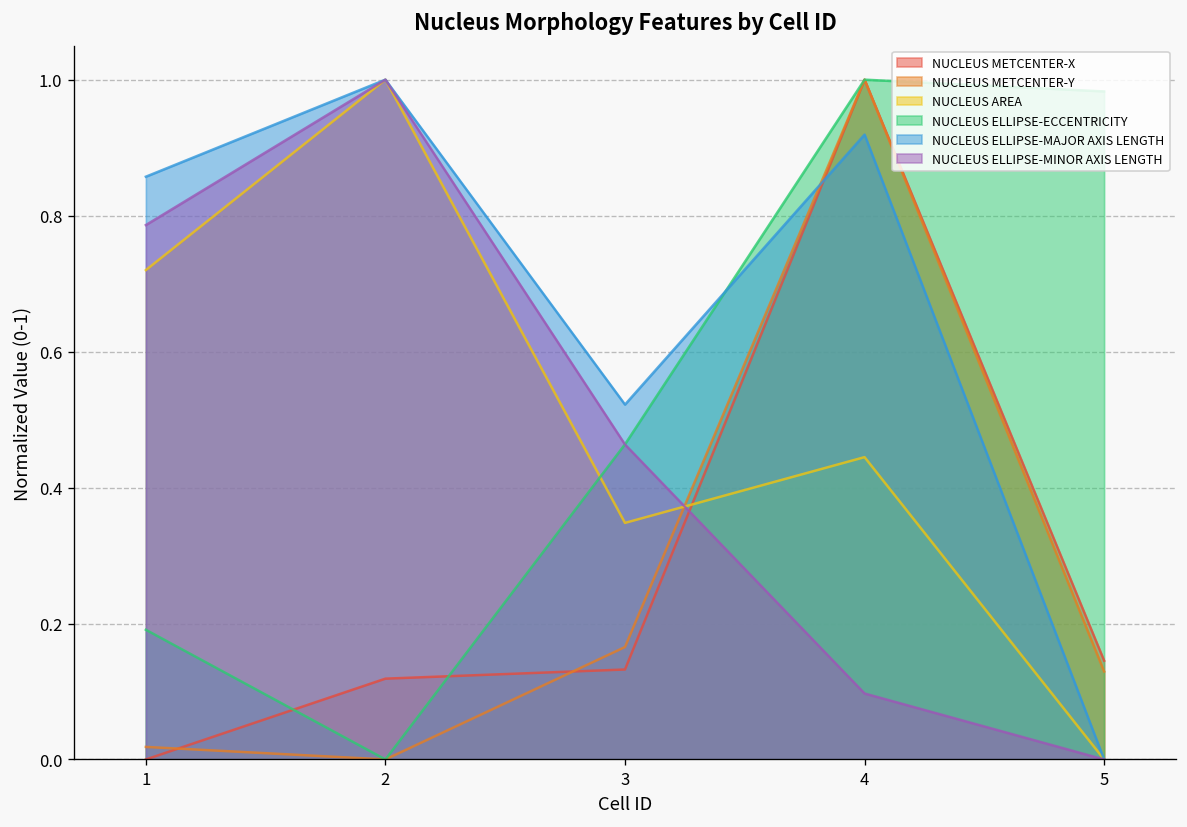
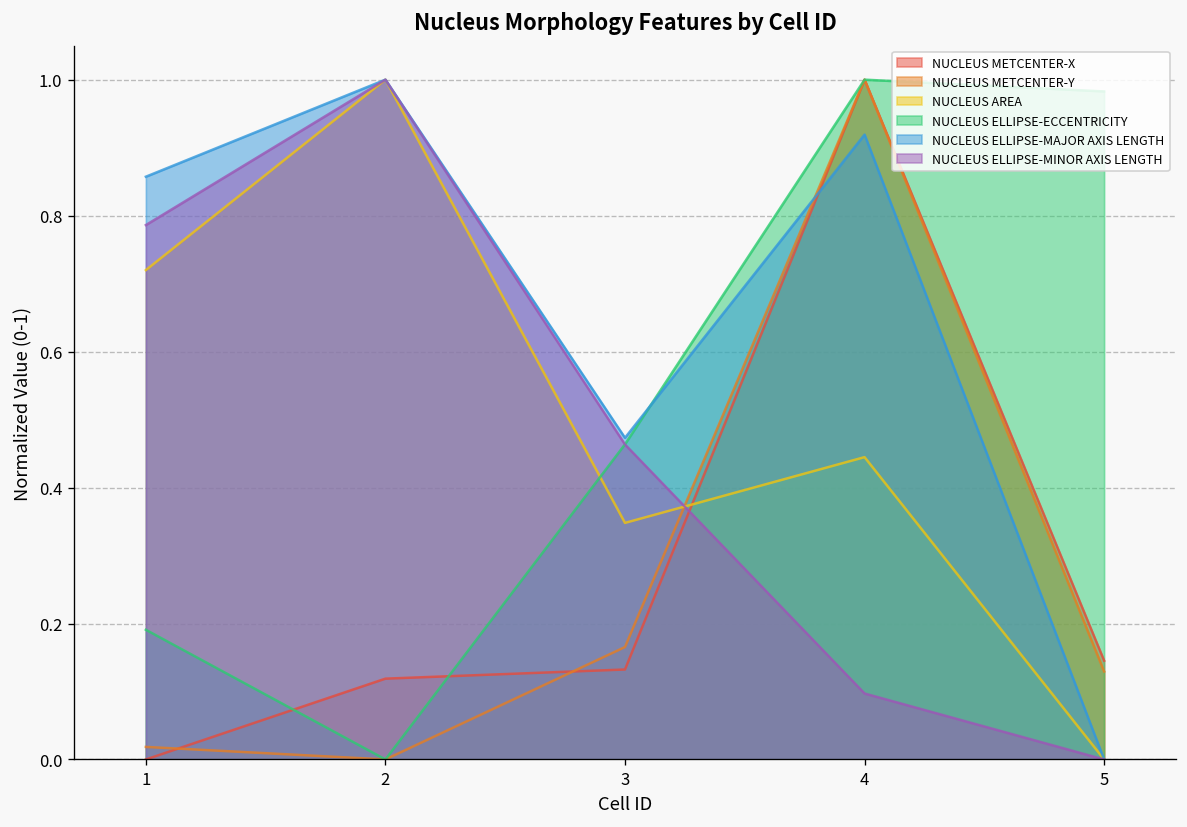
  {
    "NUCLEUS ELLIPSE-ECCENTRICITY": {
      "1": 0.19
    },
    "NUCLEUS ELLIPSE-MAJOR AXIS LENGTH": {
      "1": 0.86,
-     "3": 0.52,
+     "3": 0.47,
      "4": 0.92
    },
    "NUCLEUS ELLIPSE-MINOR AXIS LENGTH": {
      "1": 0.79,
      "4": 0.10
    }
  }
